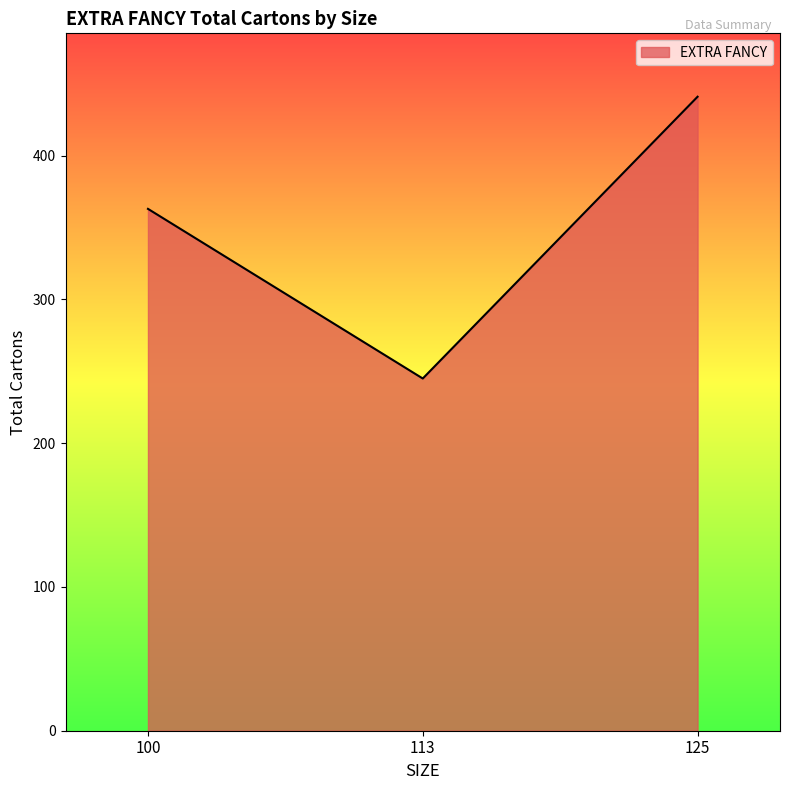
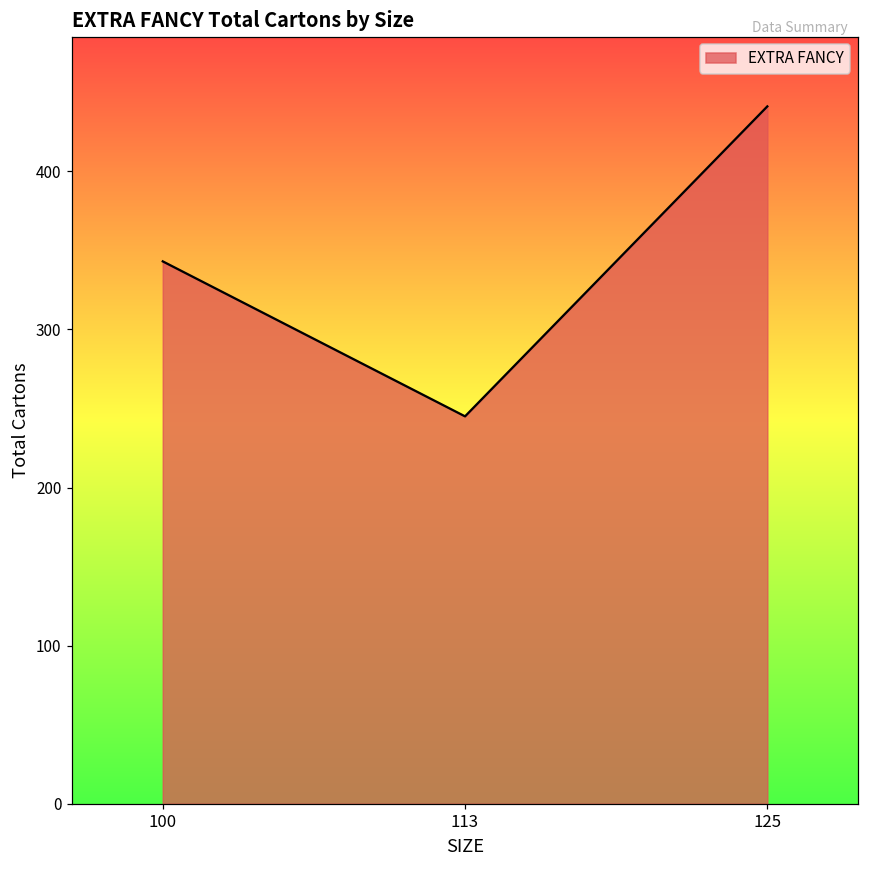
  {
-   "100": 363,
+   "100": 343,
    "113": 245,
    "125": 441
  }
